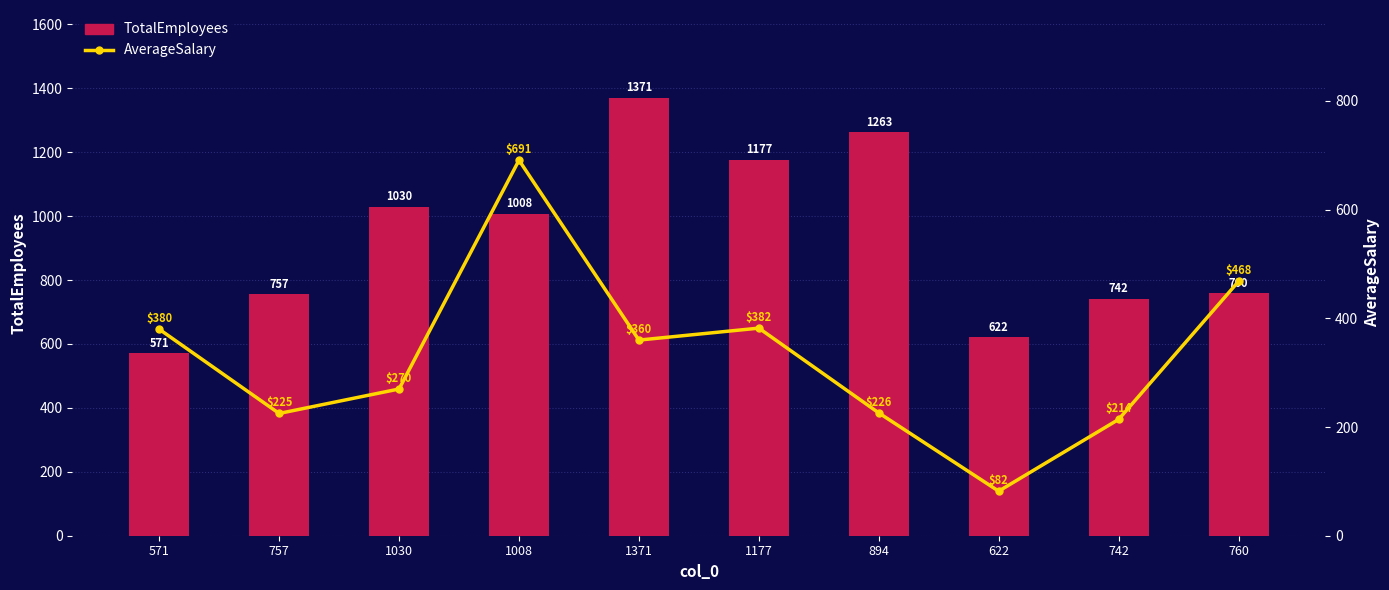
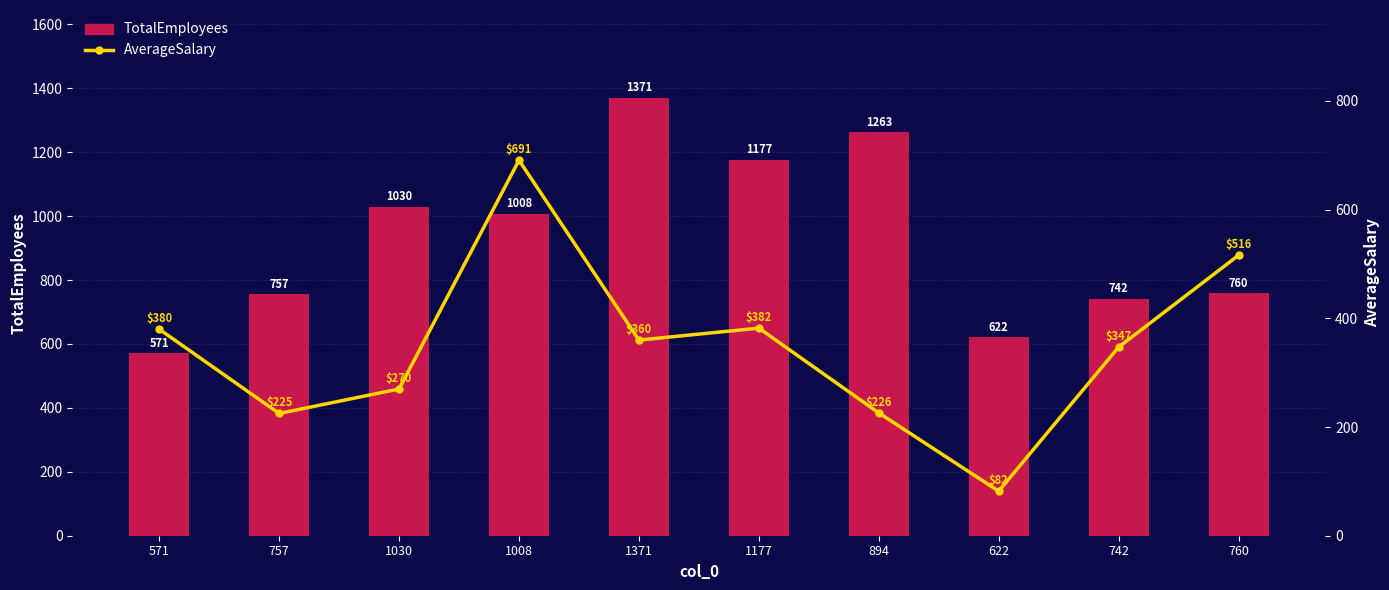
  {
    "TotalEmployees": {
      "571": "571",
      "757": "757",
      "1030": "1030",
      "1008": "1008",
      "1371": "1371",
      "1177": "1177",
      "894": "1263",
      "622": "622",
      "742": "742"
    },
    "AverageSalary": {
      "571": "$380",
      "757": "$225",
      "1030": "$270",
      "1008": "$691",
      "1371": "$360",
      "1177": "$382",
      "894": "$226",
      "622": "$82",
-     "742": "$214",
-     "760": "$468"
+     "742": "$347",
+     "760": "$516"
    }
  }
